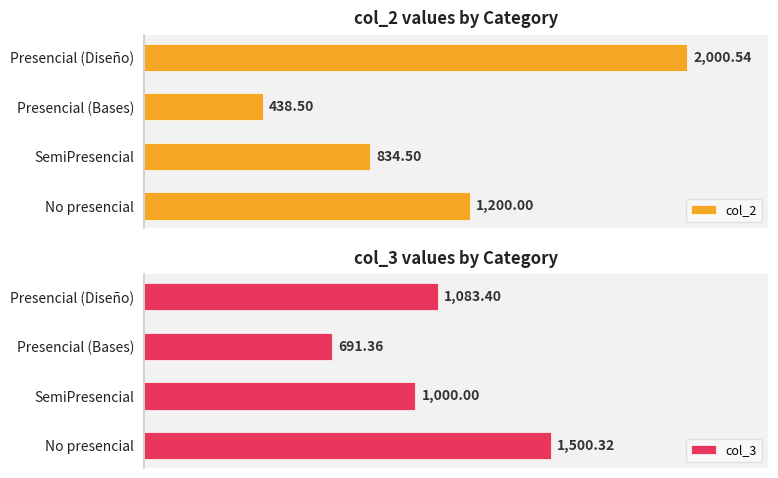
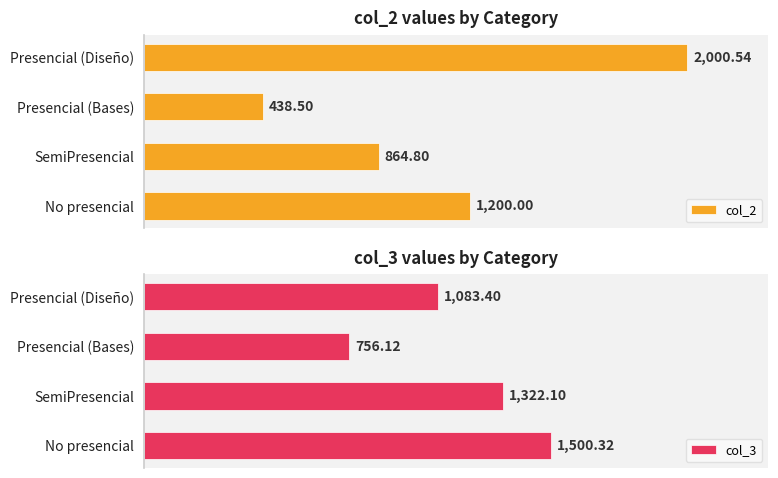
  {
    "col_2 values by Category": {
      "Presencial (Diseño)": "2,000.54",
      "Presencial (Bases)": "438.50",
-     "SemiPresencial": "834.50",
+     "SemiPresencial": "864.80",
      "No presencial": "1,200.00"
    },
    "col_3 values by Category": {
      "Presencial (Diseño)": "1,083.40",
-     "Presencial (Bases)": "691.36",
-     "SemiPresencial": "1,000.00",
+     "Presencial (Bases)": "756.12",
+     "SemiPresencial": "1,322.10",
      "No presencial": "1,500.32"
    }
  }
